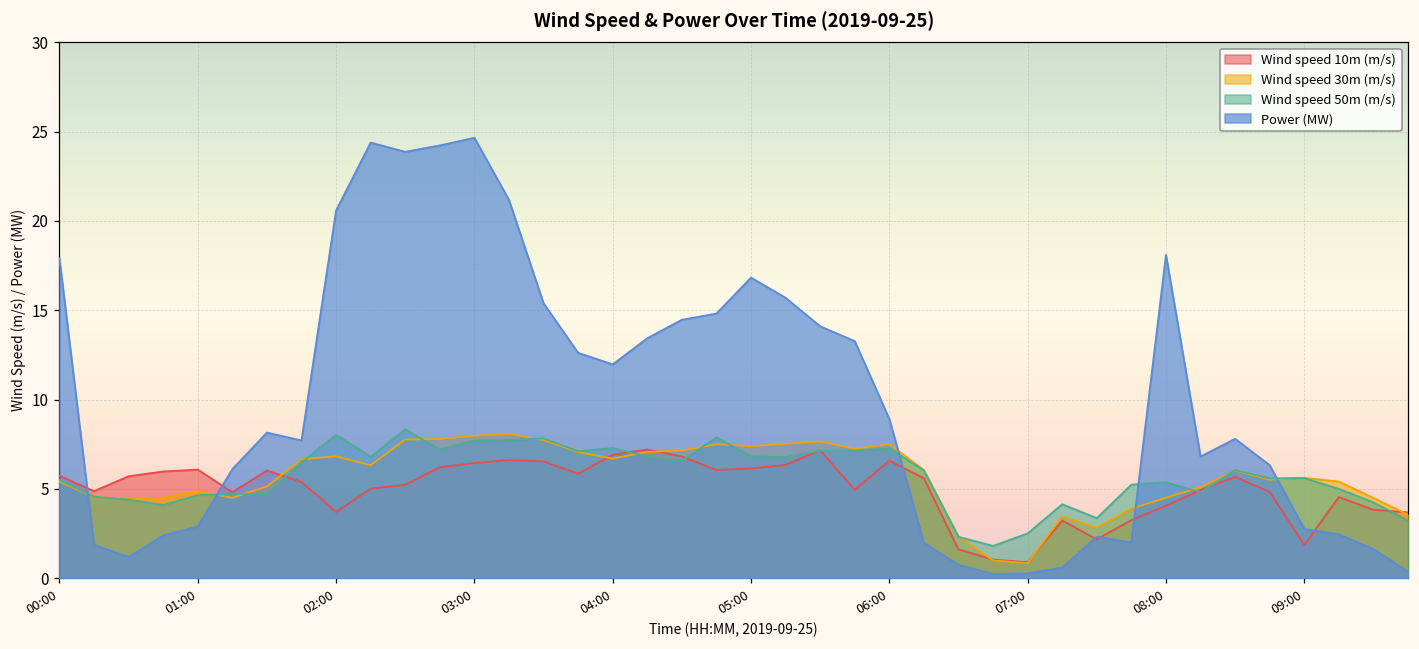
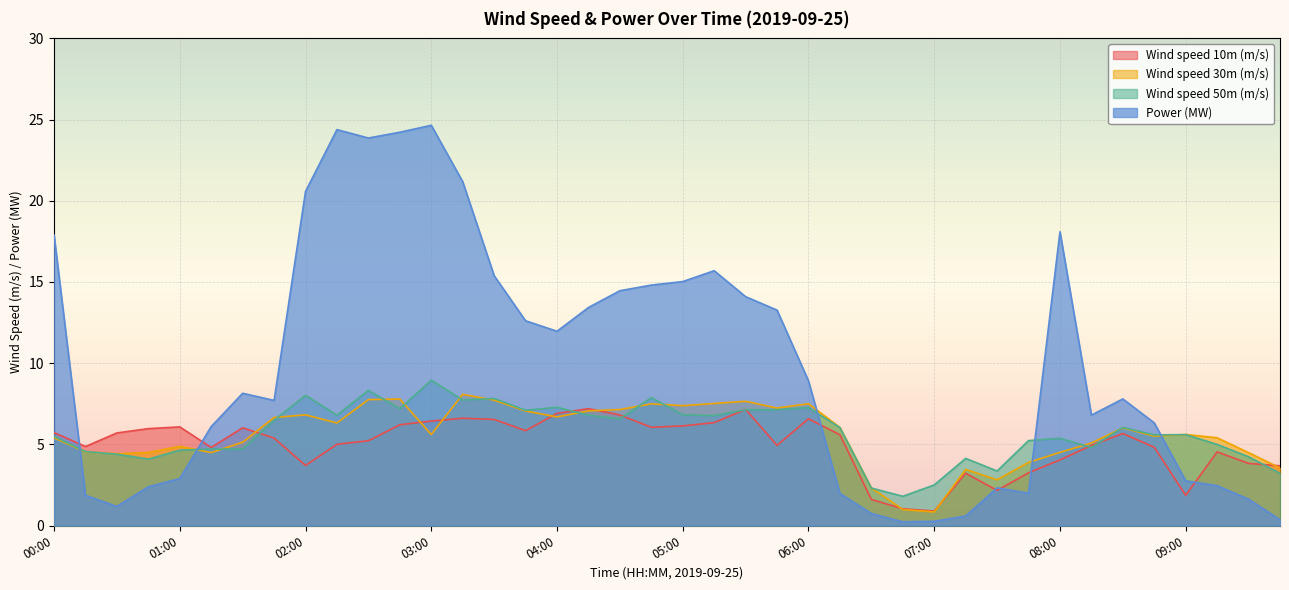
  {
    "Wind speed 10m (m/s)": {
      "00:00": 5.7,
      "01:00": 6.1,
      "02:00": 3.7,
      "03:00": 6.4,
      "04:00": 6.9,
      "05:00": 6.1,
      "06:00": 6.6,
      "08:00": 4.0,
      "09:00": 1.9
    },
    "Wind speed 30m (m/s)": {
      "01:00": 4.9,
      "02:00": 6.8,
-     "03:00": 8.0,
+     "03:00": 5.6,
      "04:00": 6.7,
      "05:00": 7.4,
      "06:00": 7.5,
      "08:00": 4.5
    },
    "Wind speed 50m (m/s)": {
      "01:00": 4.6,
      "02:00": 8.0,
-     "03:00": 7.7,
+     "03:00": 8.9,
      "04:00": 7.3,
      "05:00": 6.8,
      "06:00": 7.3,
      "07:00": 2.5,
      "08:00": 5.4
    },
    "Power (MW)": {
      "00:00": 17.9,
      "01:00": 2.9,
      "02:00": 20.6,
      "03:00": 24.7,
      "04:00": 12.0,
-     "05:00": 16.8,
+     "05:00": 15.0,
      "06:00": 8.9,
      "07:00": 0.3,
      "08:00": 18.1,
      "09:00": 2.8
    }
  }
